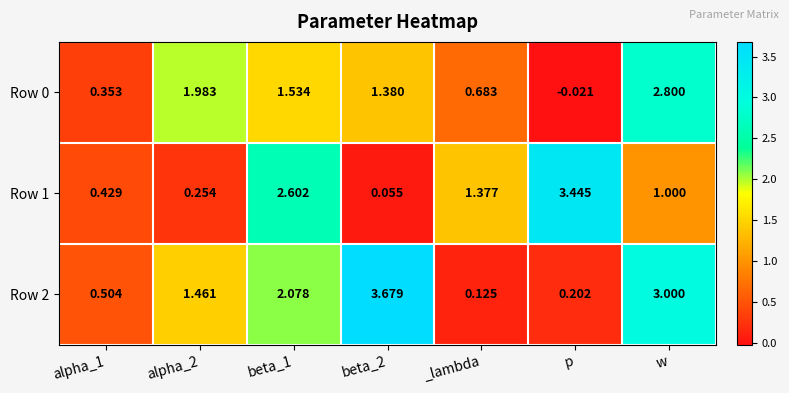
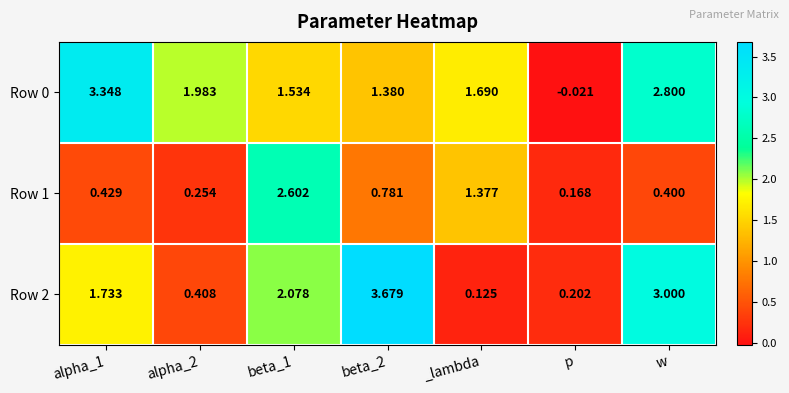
  {
    "Row 0": {
-     "alpha_1": 0.353,
+     "alpha_1": 3.348,
      "alpha_2": 1.983,
      "beta_1": 1.534,
      "beta_2": 1.380,
-     "_lambda": 0.683,
+     "_lambda": 1.690,
      "p": -0.021,
      "w": 2.800
    },
    "Row 1": {
      "alpha_1": 0.429,
      "alpha_2": 0.254,
      "beta_1": 2.602,
-     "beta_2": 0.055,
+     "beta_2": 0.781,
      "_lambda": 1.377,
-     "p": 3.445,
-     "w": 1.000
+     "p": 0.168,
+     "w": 0.400
    },
    "Row 2": {
-     "alpha_1": 0.504,
-     "alpha_2": 1.461,
+     "alpha_1": 1.733,
+     "alpha_2": 0.408,
      "beta_1": 2.078,
      "beta_2": 3.679,
      "_lambda": 0.125,
      "p": 0.202,
      "w": 3.000
    }
  }
